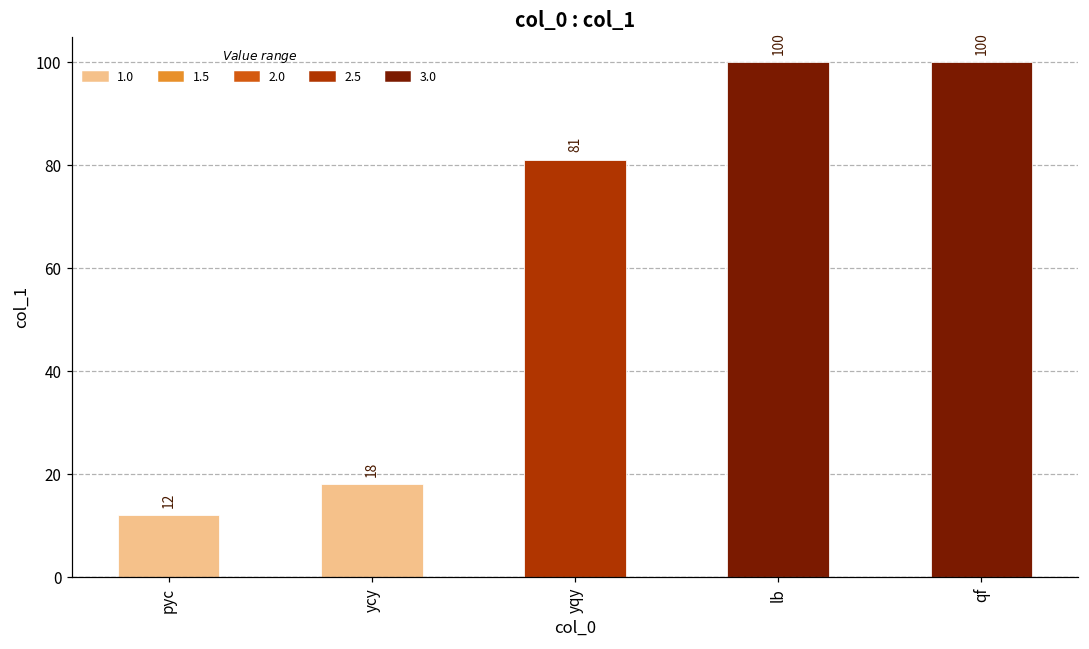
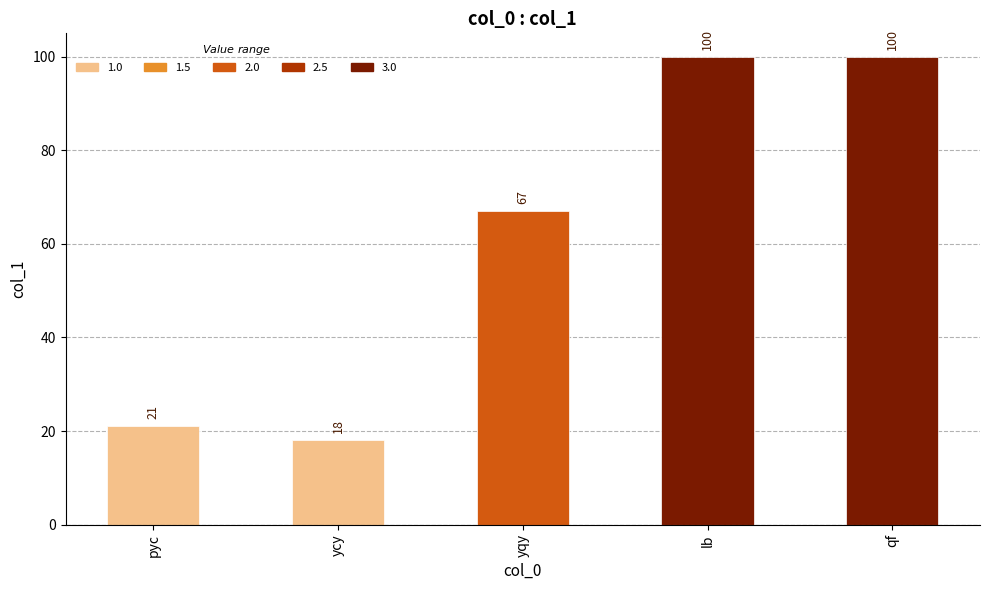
  {
-   "pyc": 12,
+   "pyc": 21,
    "ycy": 18,
-   "yqy": 81,
+   "yqy": 67,
    "lb": 100,
    "qf": 100
  }
